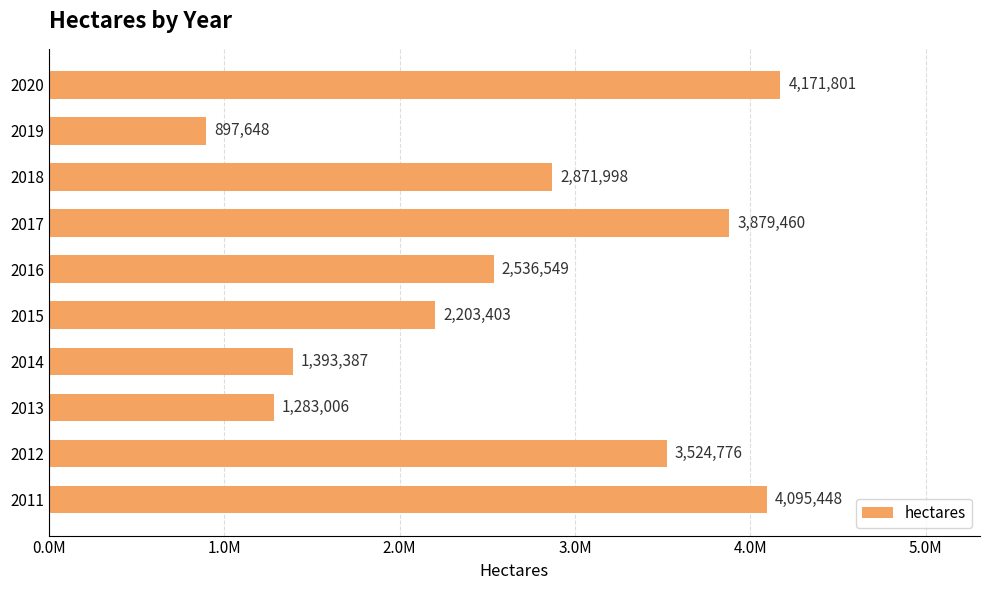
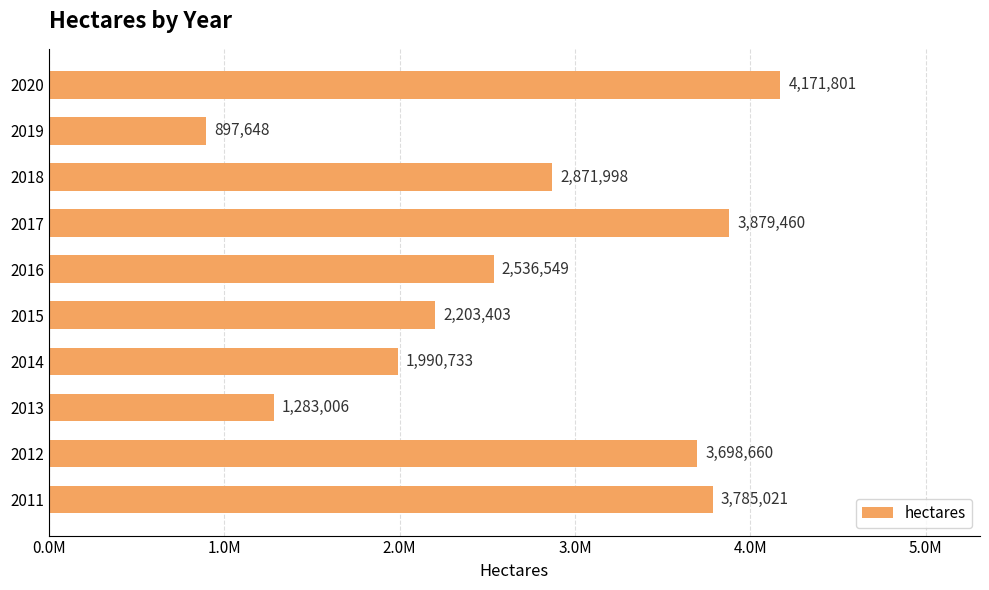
  {
    "2020": "4,171,801",
    "2019": "897,648",
    "2018": "2,871,998",
    "2017": "3,879,460",
    "2016": "2,536,549",
    "2015": "2,203,403",
-   "2014": "1,393,387",
+   "2014": "1,990,733",
    "2013": "1,283,006",
-   "2012": "3,524,776",
-   "2011": "4,095,448"
+   "2012": "3,698,660",
+   "2011": "3,785,021"
  }
